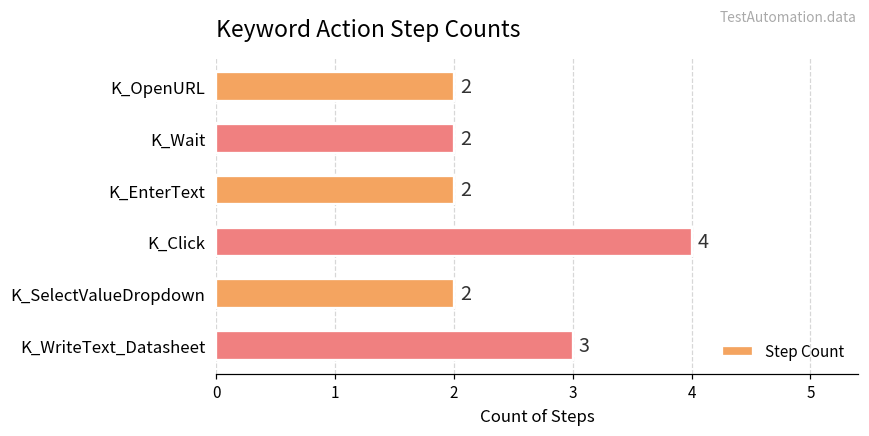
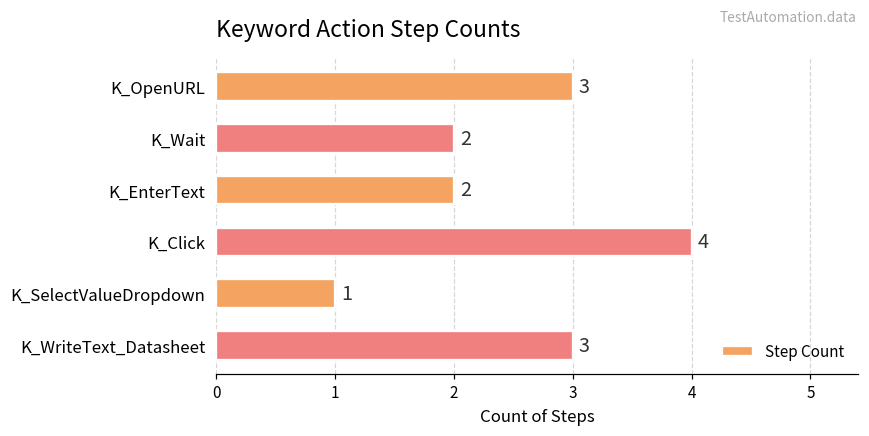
  {
-   "K_OpenURL": 2,
+   "K_OpenURL": 3,
    "K_Wait": 2,
    "K_EnterText": 2,
    "K_Click": 4,
-   "K_SelectValueDropdown": 2,
+   "K_SelectValueDropdown": 1,
    "K_WriteText_Datasheet": 3
  }
